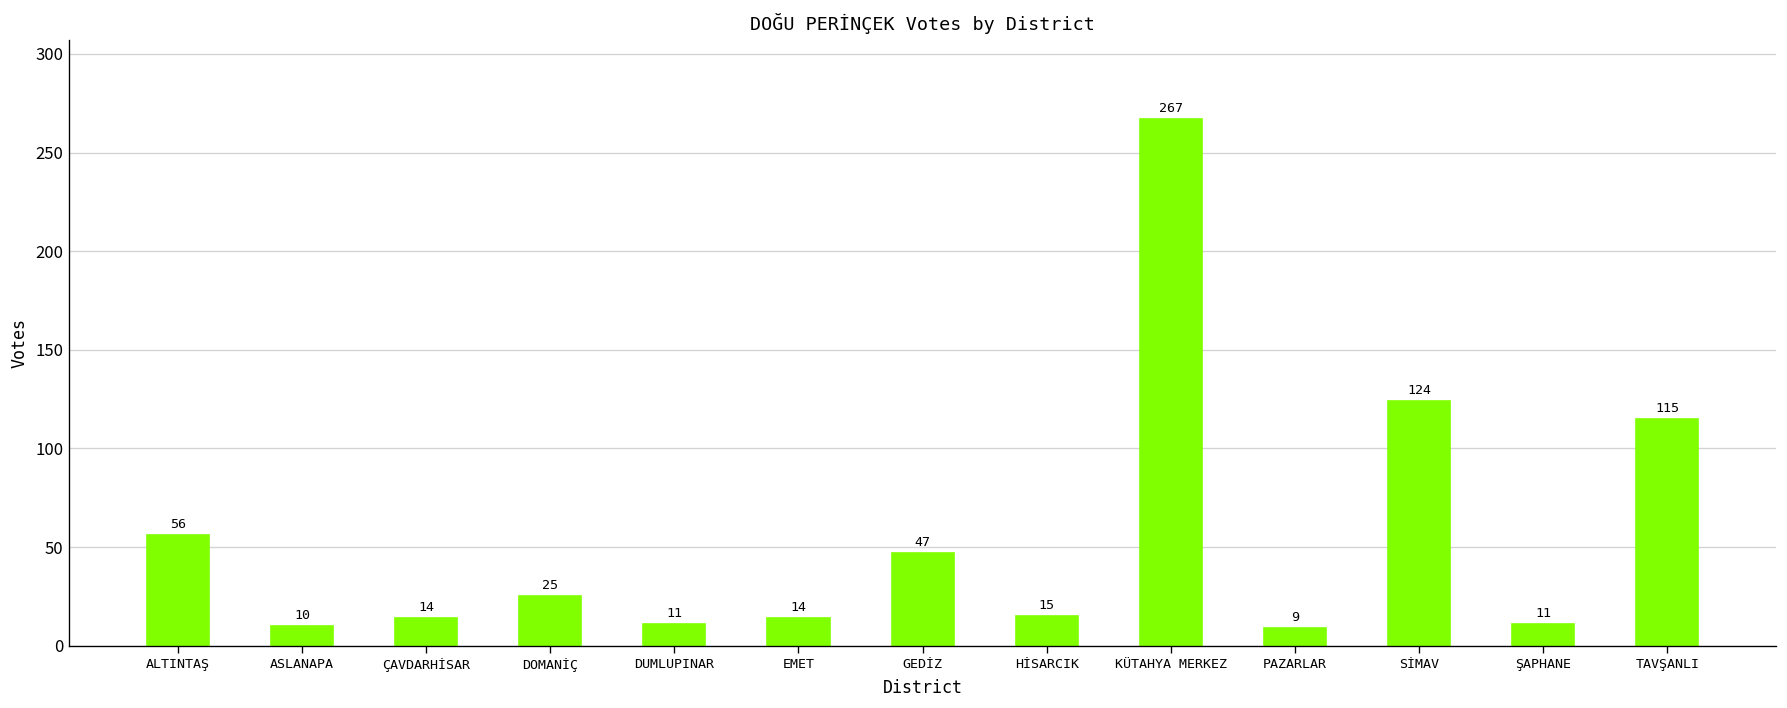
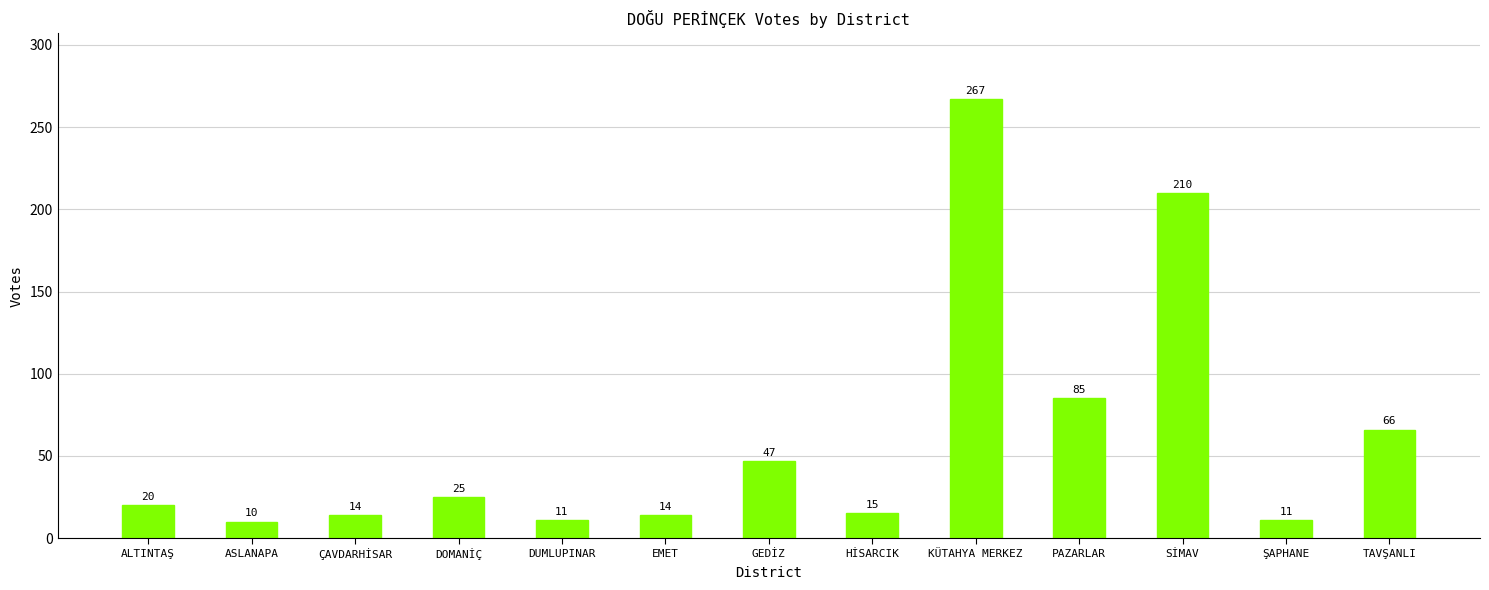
  {
-   "ALTINTAŞ": 56,
+   "ALTINTAŞ": 20,
    "ASLANAPA": 10,
    "ÇAVDARHİSAR": 14,
    "DOMANİÇ": 25,
    "DUMLUPINAR": 11,
    "EMET": 14,
    "GEDİZ": 47,
    "HİSARCIK": 15,
    "KÜTAHYA MERKEZ": 267,
-   "PAZARLAR": 9,
-   "SİMAV": 124,
+   "PAZARLAR": 85,
+   "SİMAV": 210,
    "ŞAPHANE": 11,
-   "TAVŞANLI": 115
+   "TAVŞANLI": 66
  }
